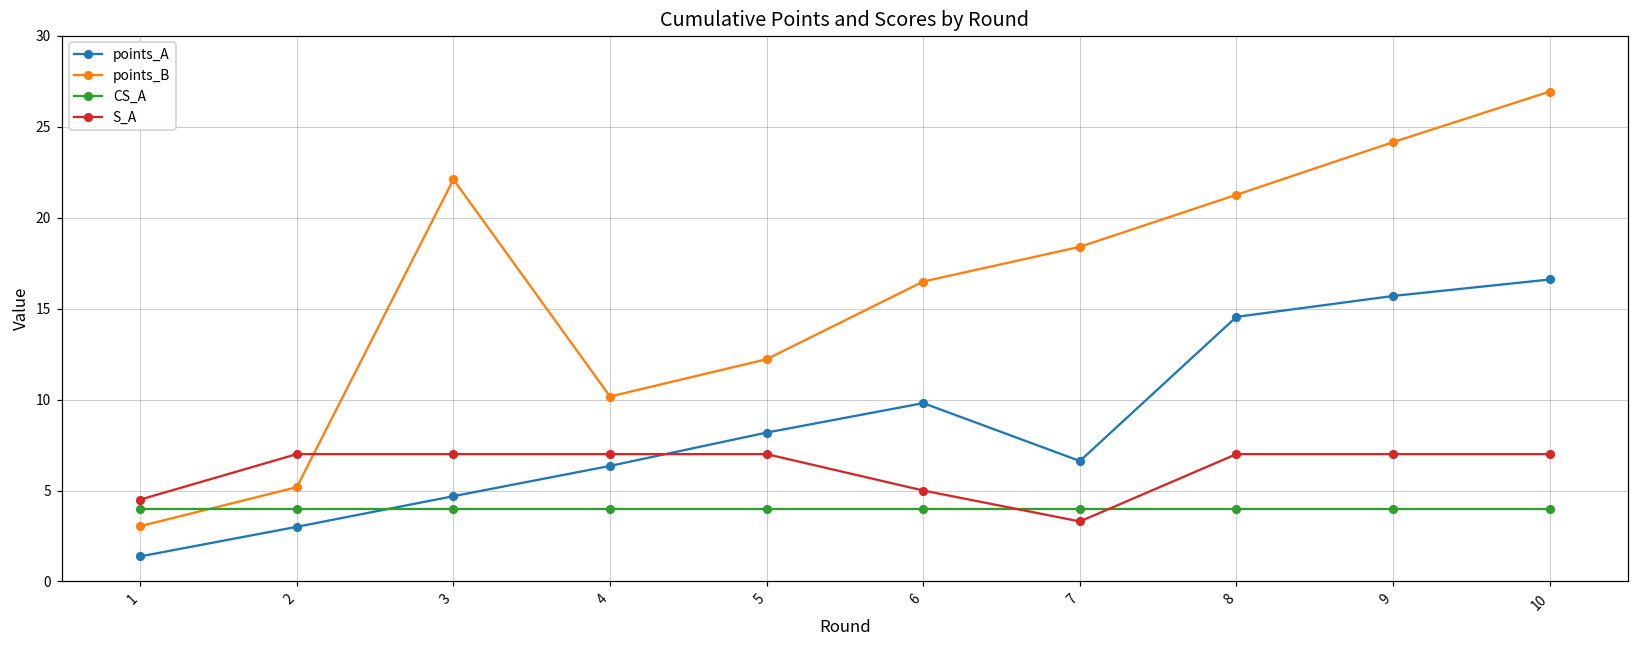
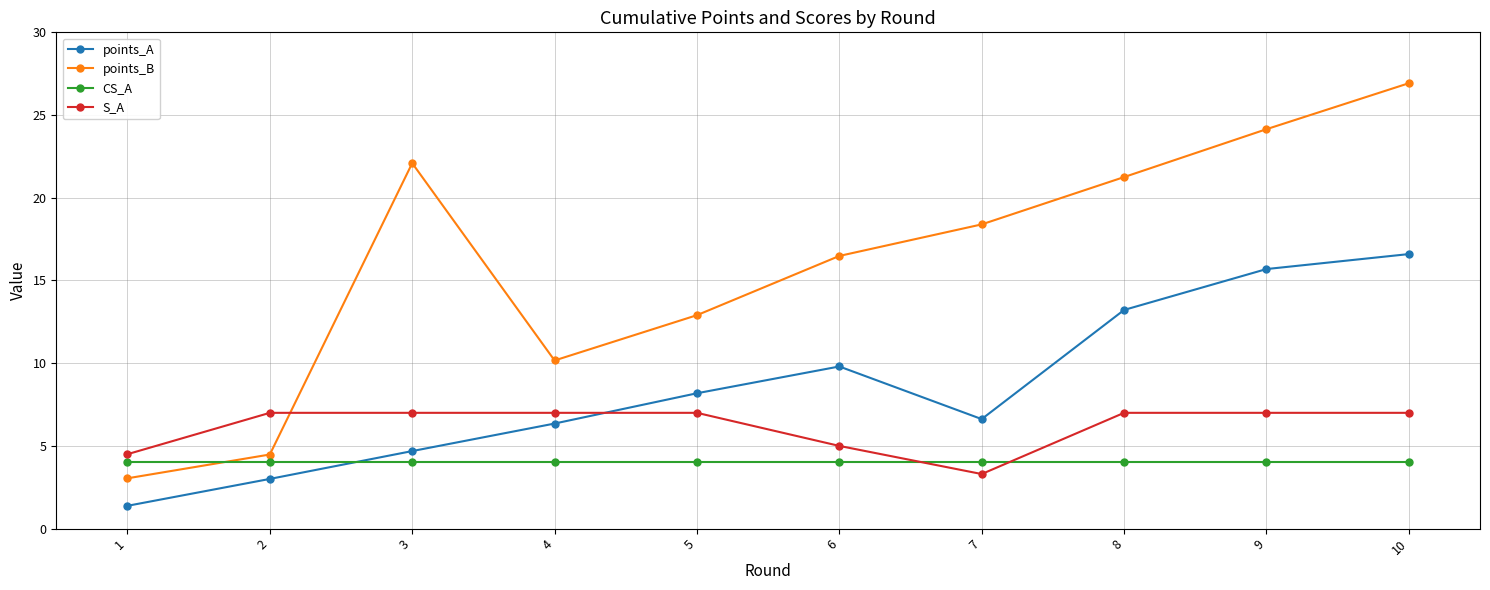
  {
    "points_A": {
      "1": 1.4,
      "2": 3.0,
      "3": 4.7,
      "4": 6.4,
      "5": 8.2,
      "6": 9.8,
      "7": 6.6,
-     "8": 14.5,
+     "8": 13.2,
      "9": 15.7,
      "10": 16.6
    },
    "points_B": {
      "1": 3.0,
-     "2": 5.2,
+     "2": 4.5,
      "3": 22.1,
      "4": 10.2,
-     "5": 12.2,
+     "5": 12.9,
      "6": 16.5,
      "7": 18.4,
      "8": 21.3,
      "9": 24.1,
      "10": 26.9
    },
    "CS_A": {
      "1": 4.0,
      "2": 4.0,
      "3": 4.0,
      "4": 4.0,
      "5": 4.0,
      "6": 4.0,
      "7": 4.0,
      "8": 4.0,
      "9": 4.0,
      "10": 4.0
    },
    "S_A": {
      "1": 4.5,
      "2": 7.0,
      "3": 7.0,
      "4": 7.0,
      "5": 7.0,
      "6": 5.0,
      "7": 3.3,
      "8": 7.0,
      "9": 7.0,
      "10": 7.0
    }
  }
